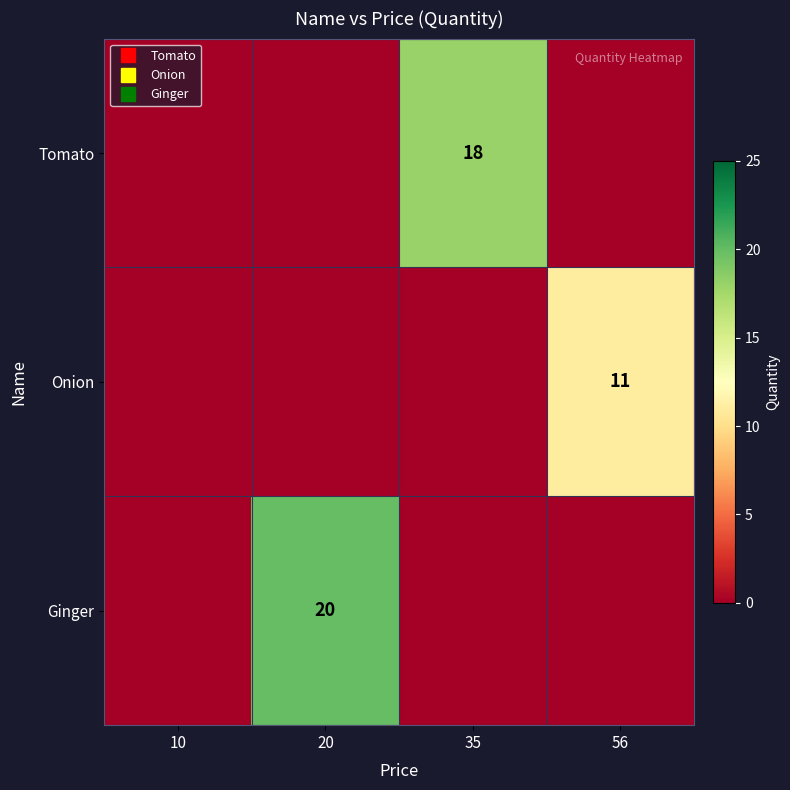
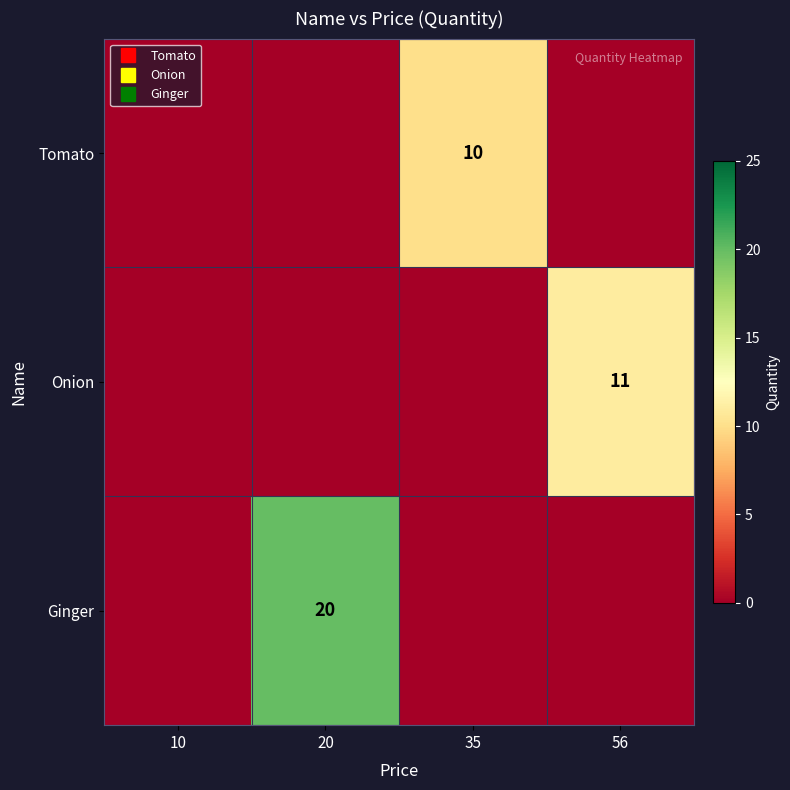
  {
    "Tomato": {
-     "35": 18
+     "35": 10
    },
    "Onion": {
      "56": 11
    },
    "Ginger": {
      "20": 20
    }
  }
